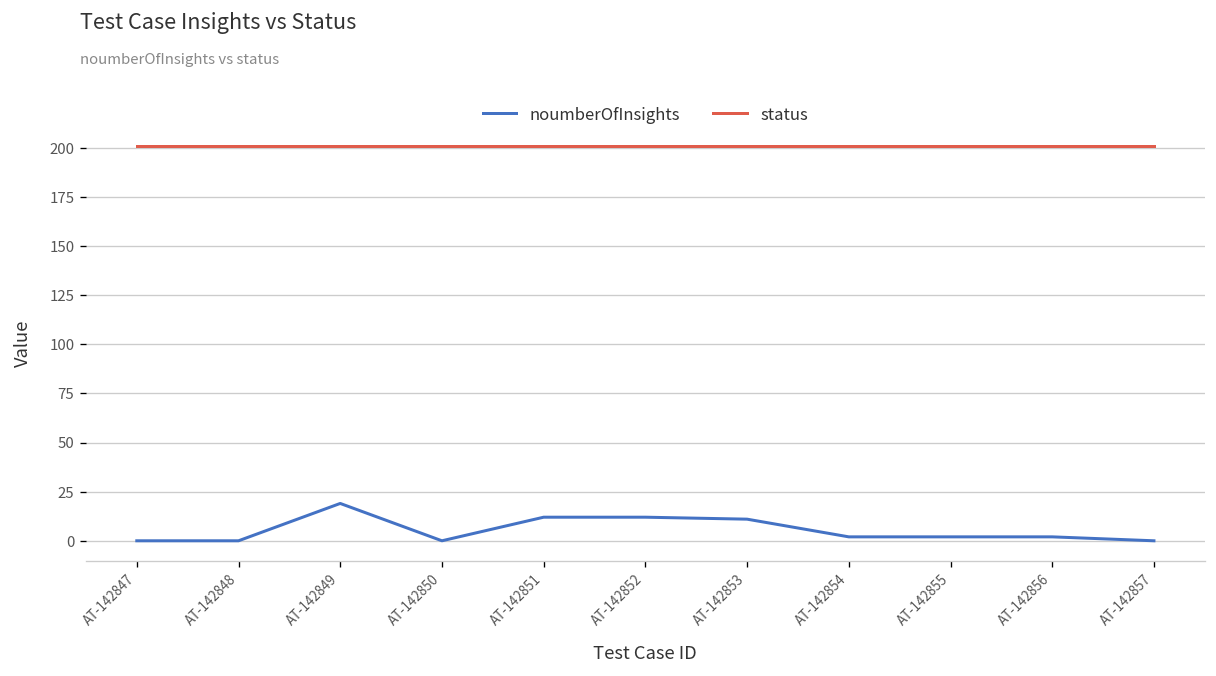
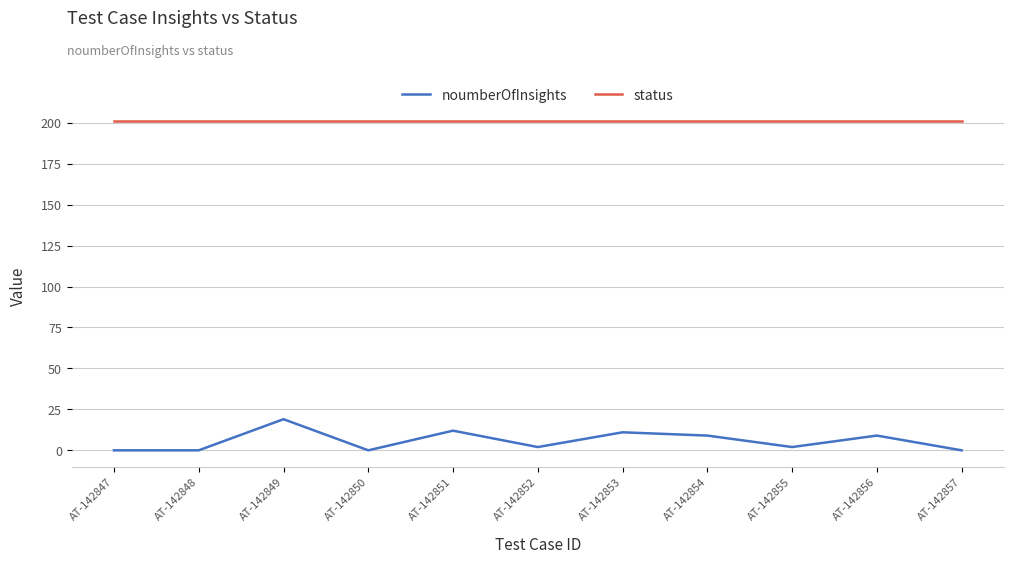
  {
    "noumberOfInsights": {
      "AT-142847": 0,
      "AT-142848": 0,
      "AT-142849": 19,
      "AT-142850": 0,
      "AT-142851": 12,
-     "AT-142852": 12,
+     "AT-142852": 2,
      "AT-142853": 11,
-     "AT-142854": 2,
+     "AT-142854": 9,
      "AT-142855": 2,
-     "AT-142856": 2,
+     "AT-142856": 9,
      "AT-142857": 0
    },
    "status": {
      "AT-142847": 201,
      "AT-142848": 201,
      "AT-142849": 201,
      "AT-142850": 201,
      "AT-142851": 201,
      "AT-142852": 201,
      "AT-142853": 201,
      "AT-142854": 201,
      "AT-142855": 201,
      "AT-142856": 201,
      "AT-142857": 201
    }
  }
